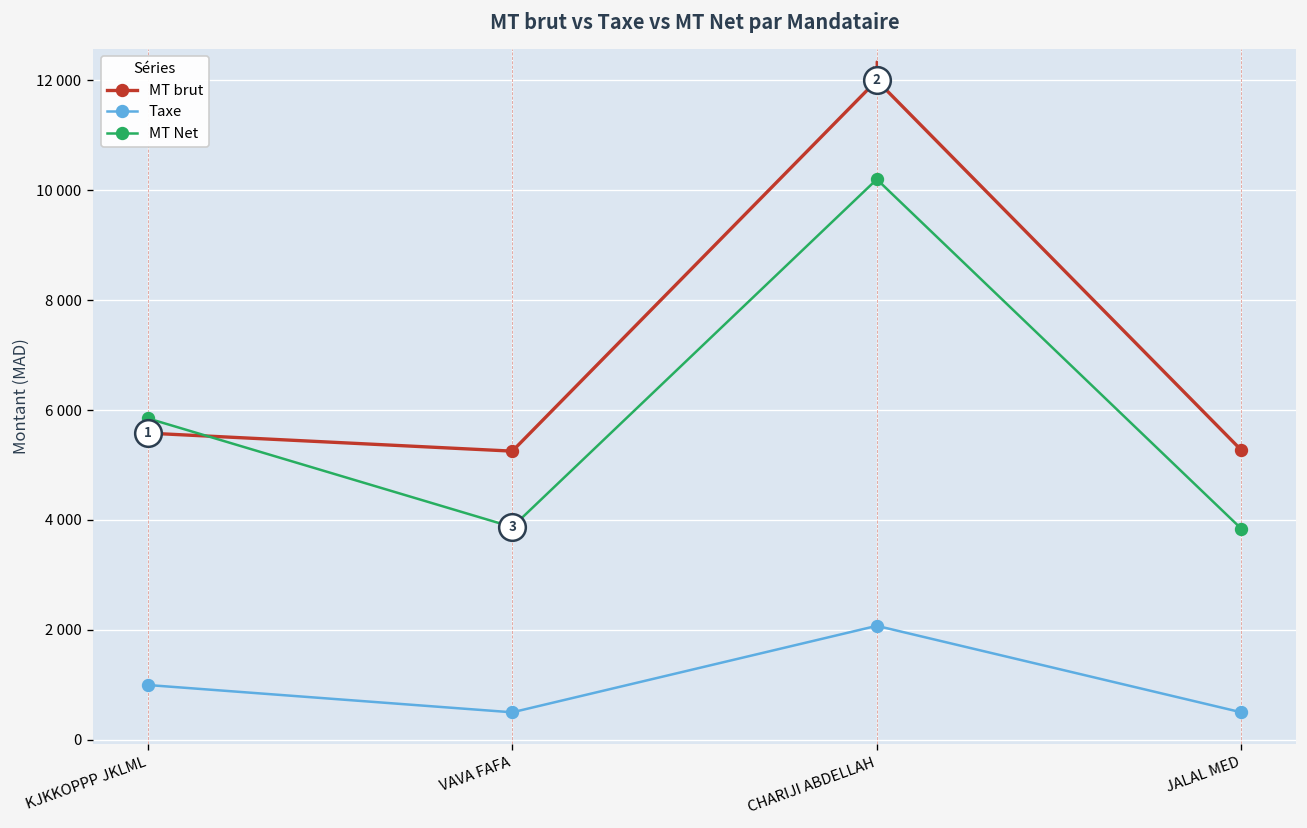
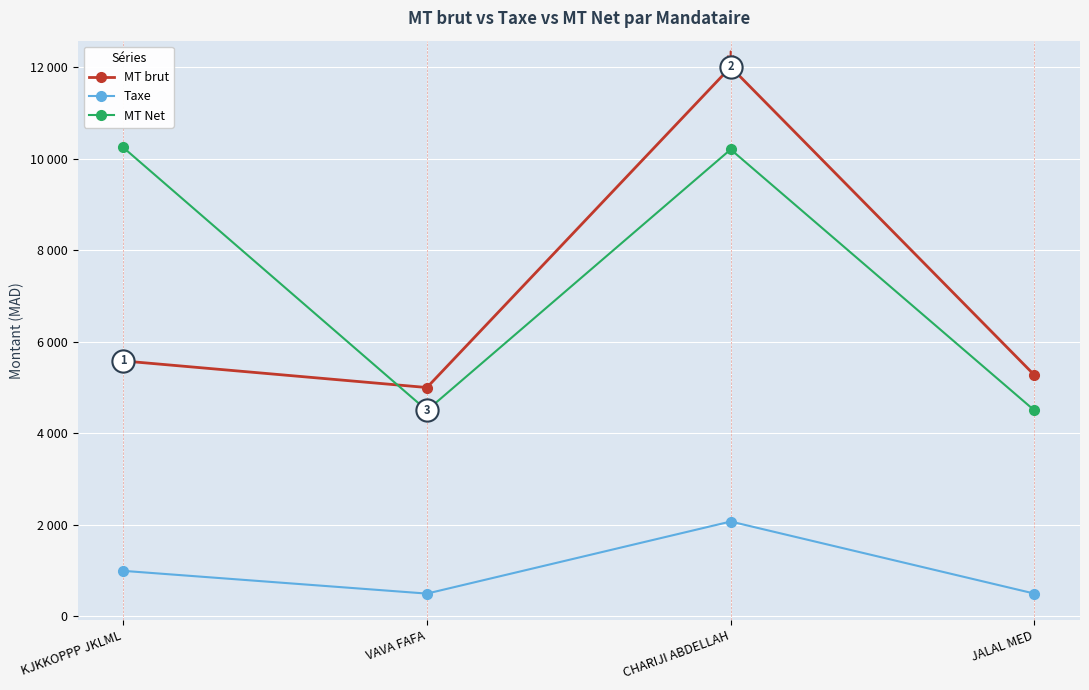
  {
    "MT brut": {
-     "VAVA FAFA": 5300,
+     "VAVA FAFA": 5000,
      "JALAL MED": 5300
    },
    "Taxe": {
      "KJKKOPPP JKLML": 1000,
      "VAVA FAFA": 500,
      "CHARIJI ABDELLAH": 2100,
      "JALAL MED": 500
    },
    "MT Net": {
-     "KJKKOPPP JKLML": 5900,
-     "VAVA FAFA": 3900,
+     "KJKKOPPP JKLML": 10200,
+     "VAVA FAFA": 4500,
      "CHARIJI ABDELLAH": 10200,
-     "JALAL MED": 3800
+     "JALAL MED": 4500
    }
  }
